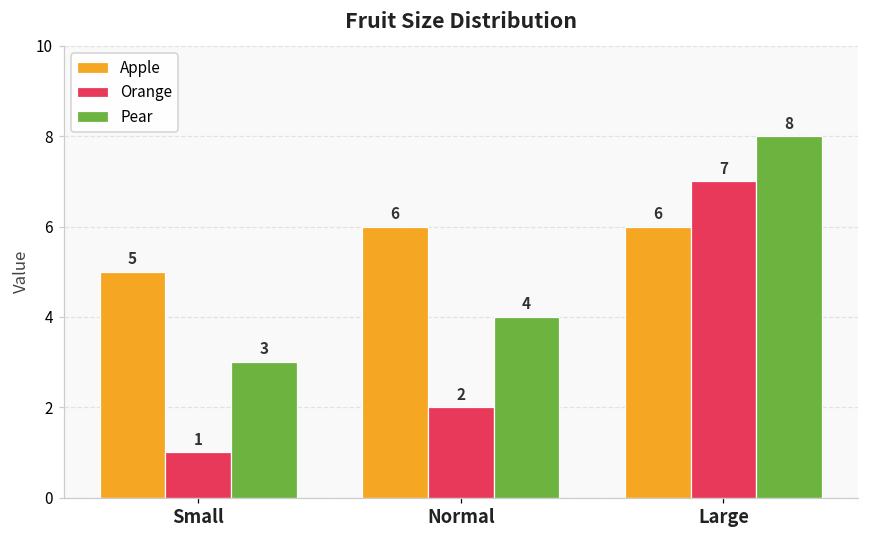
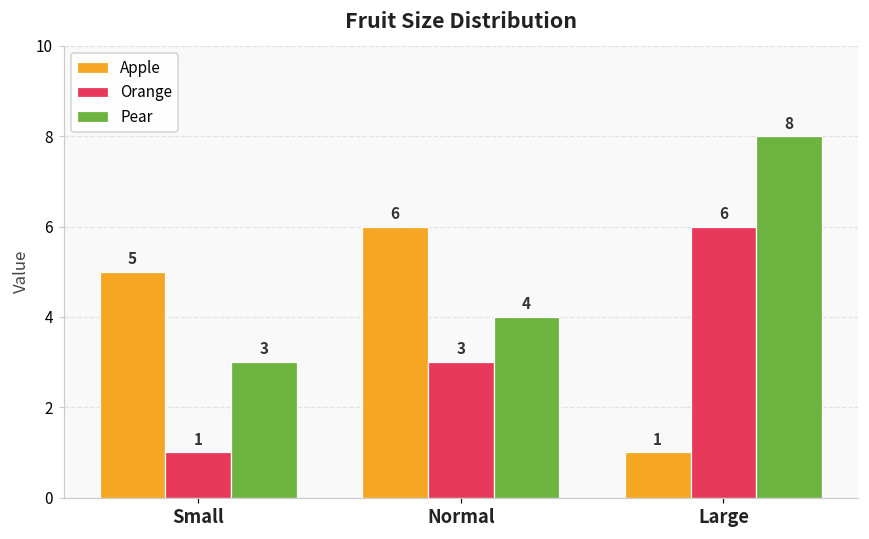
  {
    "Apple": {
      "Small": 5,
      "Normal": 6,
-     "Large": 6
+     "Large": 1
    },
    "Orange": {
      "Small": 1,
-     "Normal": 2,
-     "Large": 7
+     "Normal": 3,
+     "Large": 6
    },
    "Pear": {
      "Small": 3,
      "Normal": 4,
      "Large": 8
    }
  }
